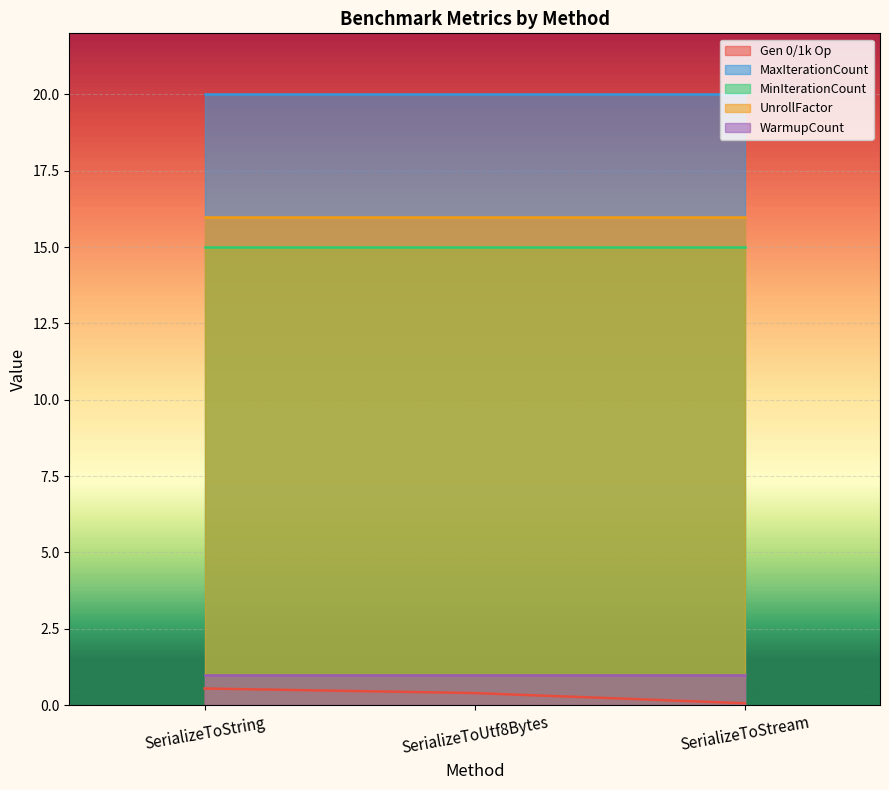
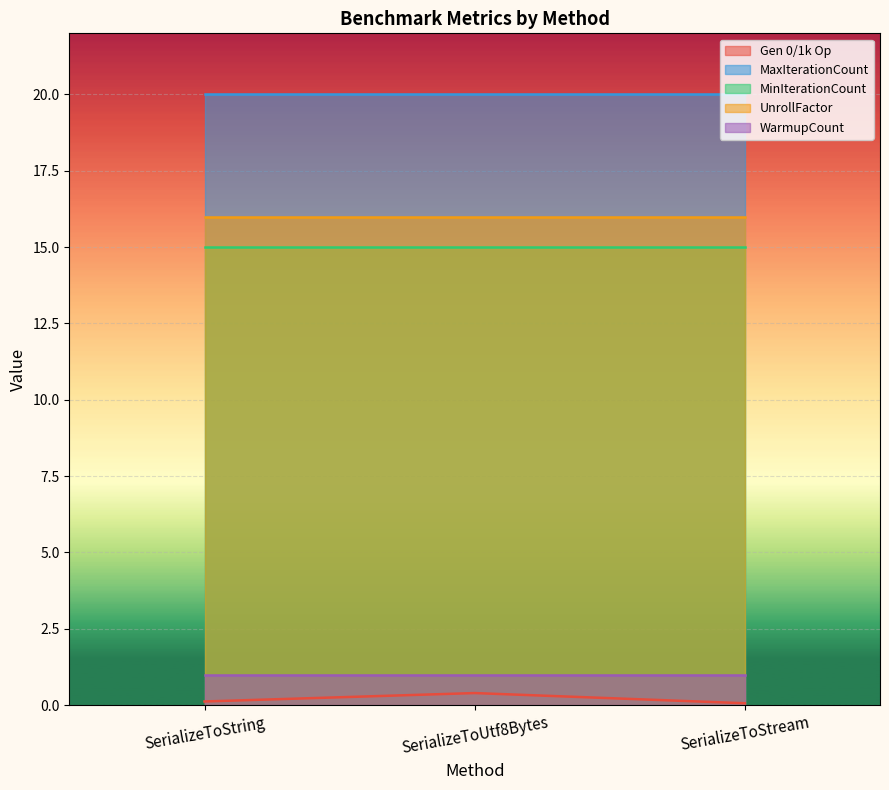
  {
    "Gen 0/1k Op": {
-     "SerializeToString": 0.5,
+     "SerializeToString": 0.1,
      "SerializeToUtf8Bytes": 0.4,
      "SerializeToStream": 0.1
    },
    "MaxIterationCount": {
      "SerializeToString": 20.0,
      "SerializeToUtf8Bytes": 20.0
    },
    "MinIterationCount": {
      "SerializeToString": 15.0,
      "SerializeToUtf8Bytes": 15.0,
      "SerializeToStream": 15.0
    },
    "UnrollFactor": {
      "SerializeToString": 16.0,
      "SerializeToUtf8Bytes": 16.0,
      "SerializeToStream": 16.0
    },
    "WarmupCount": {
      "SerializeToString": 1.0,
      "SerializeToUtf8Bytes": 1.0,
      "SerializeToStream": 1.0
    }
  }
